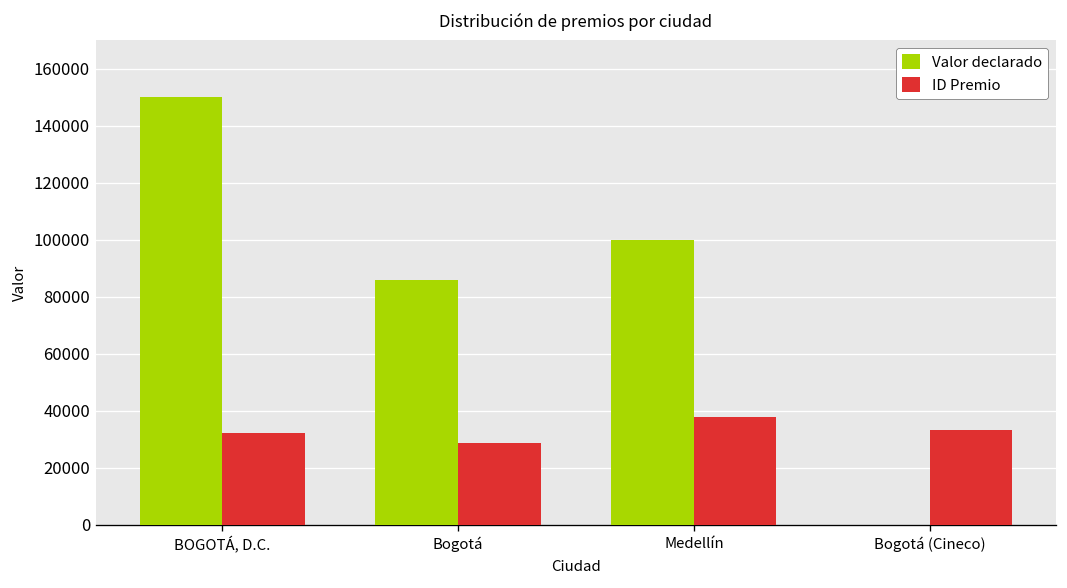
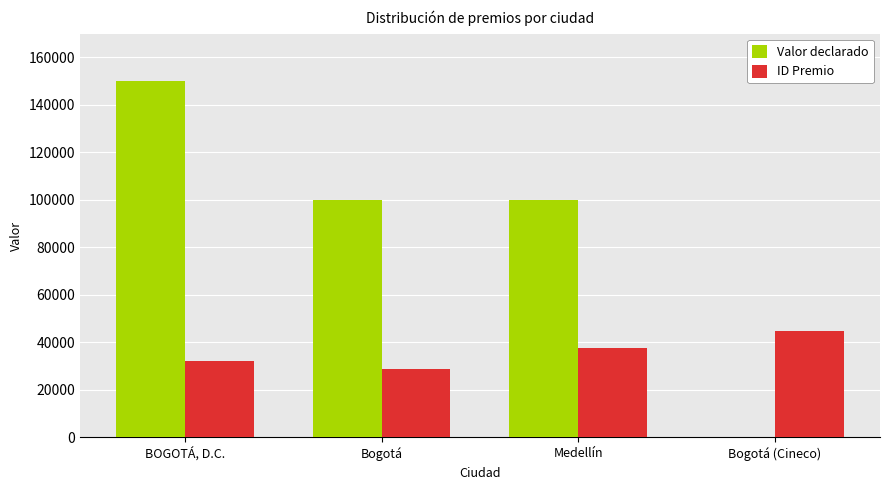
  {
    "Valor declarado": {
      "BOGOTÁ, D.C.": 150000,
-     "Bogotá": 86000,
+     "Bogotá": 100000,
      "Medellín": 100000,
      "Bogotá (Cineco)": 0
    },
    "ID Premio": {
      "BOGOTÁ, D.C.": 32000,
      "Bogotá": 29000,
      "Medellín": 38000,
-     "Bogotá (Cineco)": 33000
+     "Bogotá (Cineco)": 45000
    }
  }
